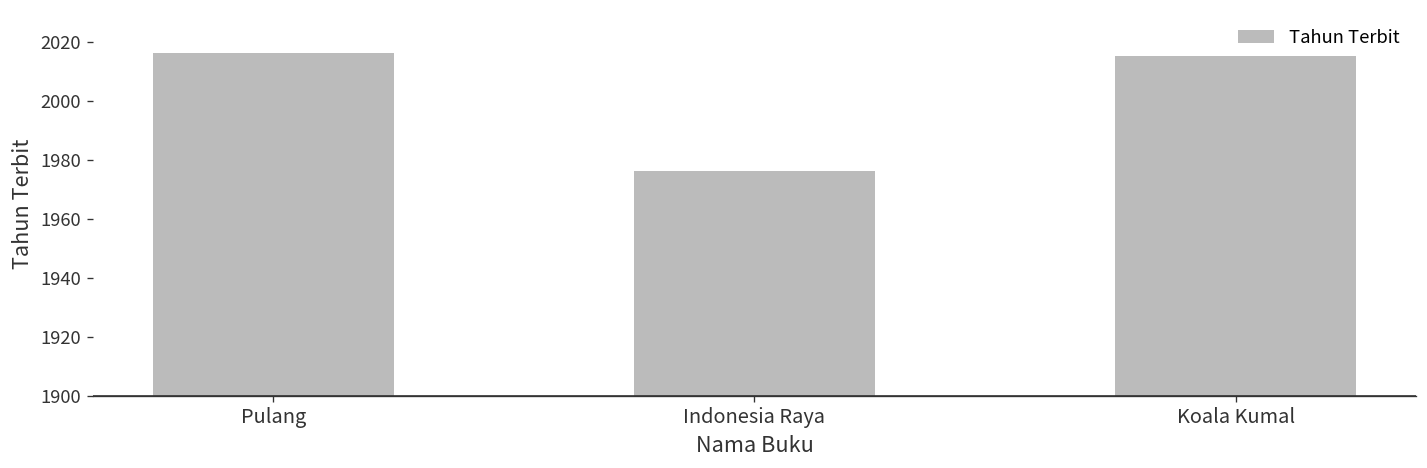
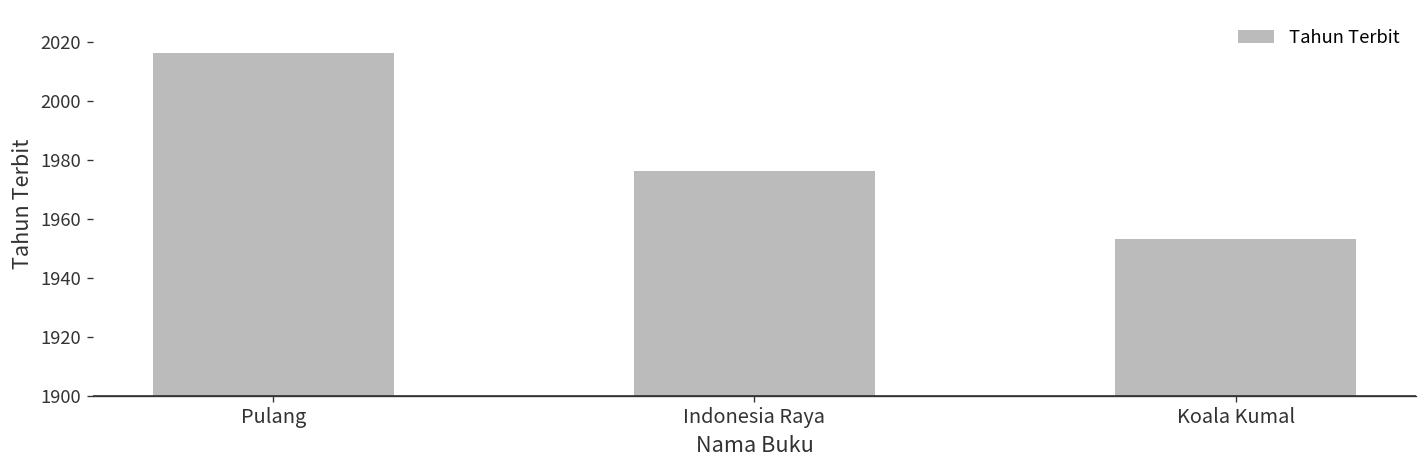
  {
    "Pulang": 2016,
    "Indonesia Raya": 1976,
-   "Koala Kumal": 2015
+   "Koala Kumal": 1953
  }
